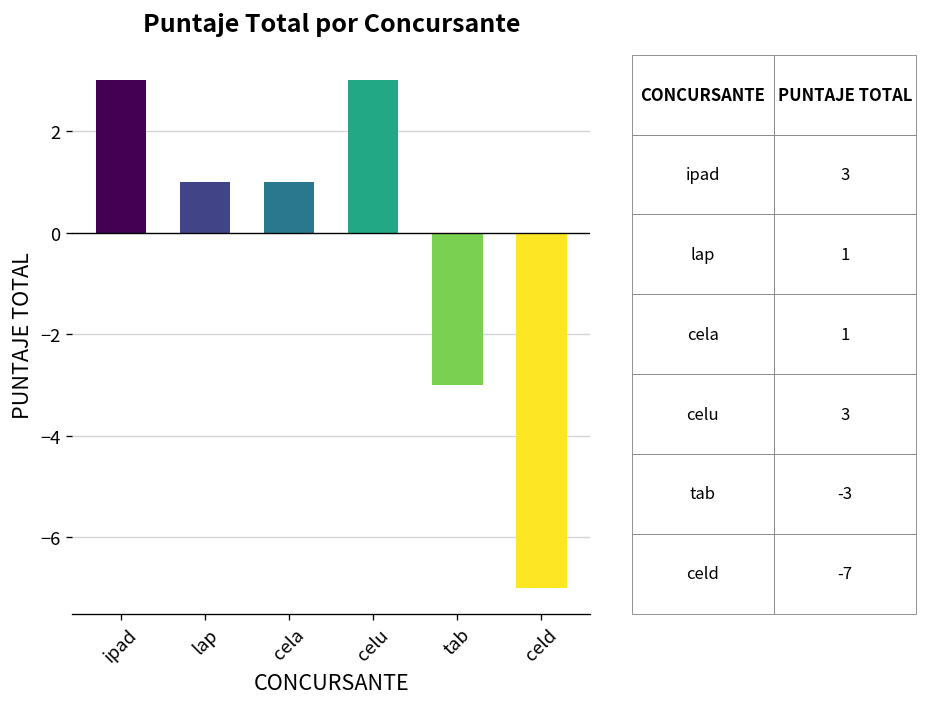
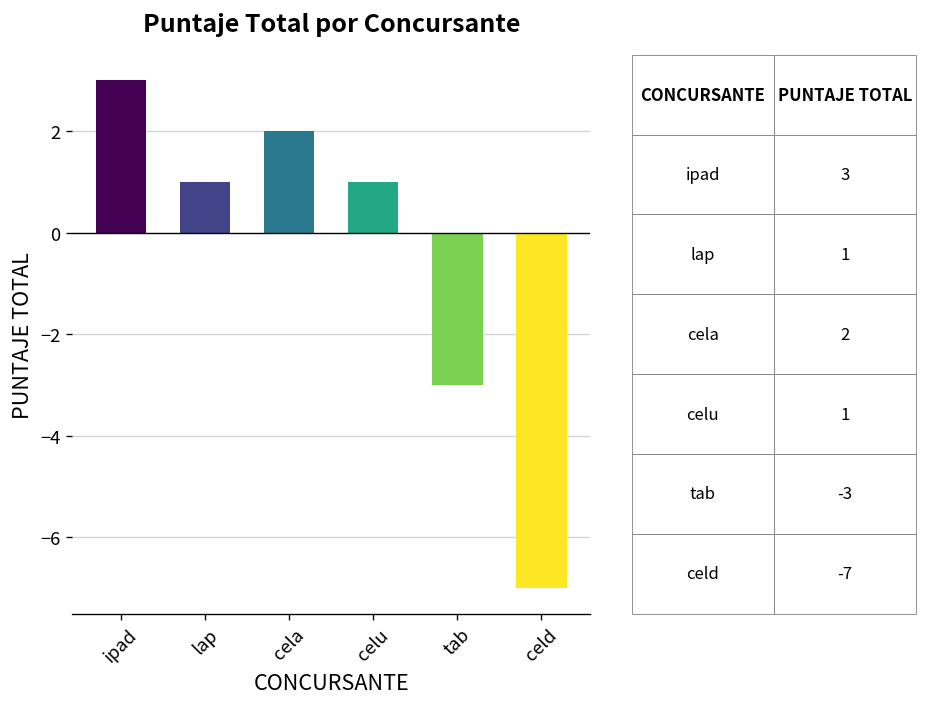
  {
-   "cela": 1,
-   "celu": 3
+   "cela": 2,
+   "celu": 1
  }
